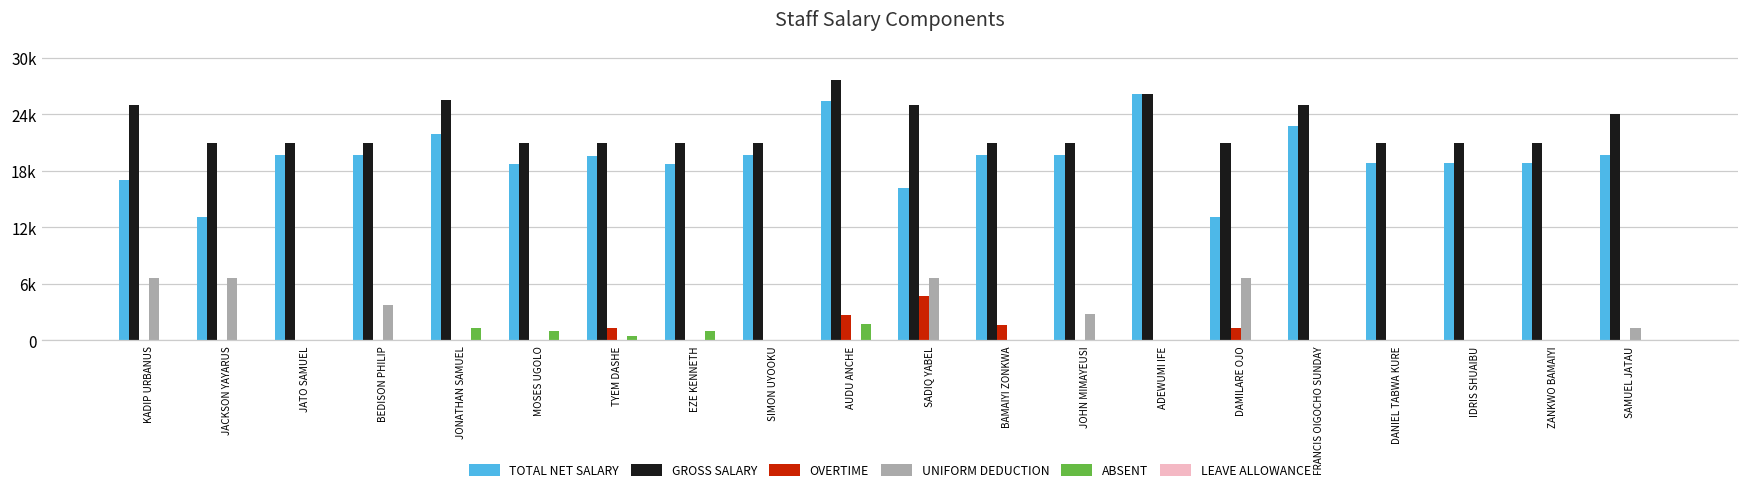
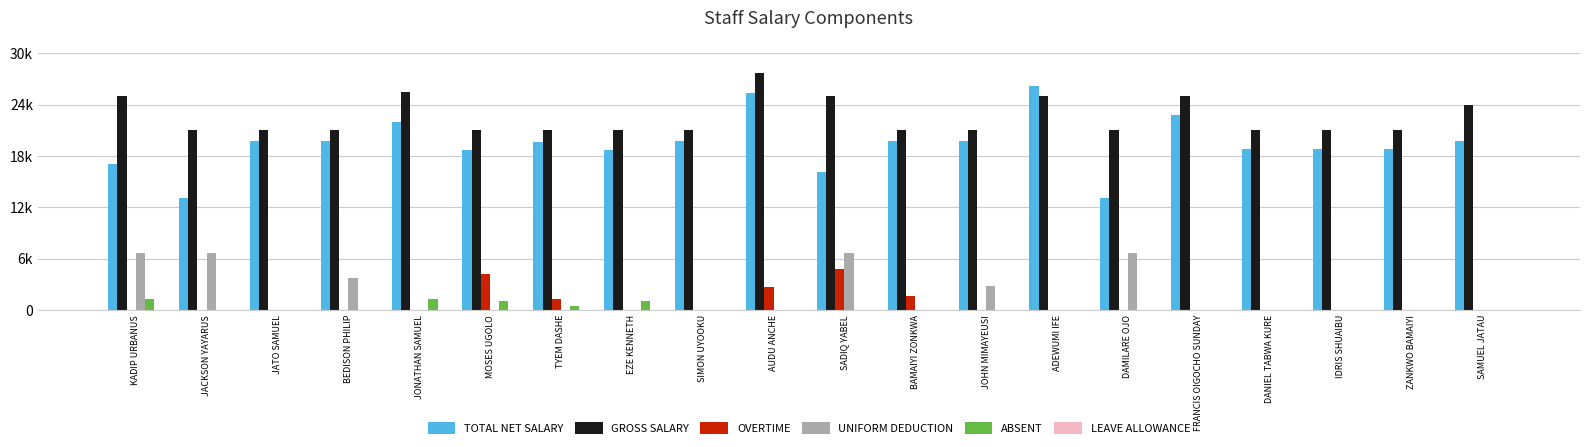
  {
    "TOTAL NET SALARY": {
      "KADIP URBANUS": 17000,
      "JACKSON YAYARUS": 13000,
      "JATO SAMUEL": 20000,
      "BEDISON PHILIP": 20000,
      "JONATHAN SAMUEL": 22000,
      "MOSES UGOLO": 19000,
      "TYEM DASHE": 20000,
      "EZE KENNETH": 19000,
      "SIMON UYOOKU": 20000,
      "AUDU ANCHE": 25000,
      "SADIQ YABEL": 16000,
      "BAMAIYI ZONKWA": 20000,
      "JOHN MIMAYEUSI": 20000,
      "ADEWUMI IFE": 26000,
      "DAMILARE OJO": 13000,
      "FRANCIS OIGOCHO SUNDAY": 23000,
      "DANIEL TABWA KURE": 19000,
      "IDRIS SHUAIBU": 19000,
      "ZANKWO BAMAIYI": 19000,
      "SAMUEL JATAU": 20000
    },
    "GROSS SALARY": {
      "KADIP URBANUS": 25000,
      "JACKSON YAYARUS": 21000,
      "JATO SAMUEL": 21000,
      "BEDISON PHILIP": 21000,
      "JONATHAN SAMUEL": 26000,
      "MOSES UGOLO": 21000,
      "TYEM DASHE": 21000,
      "EZE KENNETH": 21000,
      "SIMON UYOOKU": 21000,
      "AUDU ANCHE": 28000,
      "SADIQ YABEL": 25000,
      "BAMAIYI ZONKWA": 21000,
      "JOHN MIMAYEUSI": 21000,
-     "ADEWUMI IFE": 26000,
+     "ADEWUMI IFE": 25000,
      "DAMILARE OJO": 21000,
      "FRANCIS OIGOCHO SUNDAY": 25000,
      "DANIEL TABWA KURE": 21000,
      "IDRIS SHUAIBU": 21000,
      "ZANKWO BAMAIYI": 21000,
      "SAMUEL JATAU": 24000
    },
    "OVERTIME": {
      "KADIP URBANUS": 0,
      "JACKSON YAYARUS": 0,
      "JATO SAMUEL": 0,
      "BEDISON PHILIP": 0,
      "JONATHAN SAMUEL": 0,
-     "MOSES UGOLO": 0,
+     "MOSES UGOLO": 4000,
      "TYEM DASHE": 1000,
      "EZE KENNETH": 0,
      "SIMON UYOOKU": 0,
      "AUDU ANCHE": 3000,
      "SADIQ YABEL": 5000,
      "BAMAIYI ZONKWA": 2000,
      "JOHN MIMAYEUSI": 0,
      "ADEWUMI IFE": 0,
-     "DAMILARE OJO": 1000,
+     "DAMILARE OJO": 0,
      "FRANCIS OIGOCHO SUNDAY": 0,
      "DANIEL TABWA KURE": 0,
      "IDRIS SHUAIBU": 0,
      "ZANKWO BAMAIYI": 0,
      "SAMUEL JATAU": 0
    },
    "UNIFORM DEDUCTION": {
      "KADIP URBANUS": 7000,
      "JACKSON YAYARUS": 7000,
      "JATO SAMUEL": 0,
      "BEDISON PHILIP": 4000,
      "JONATHAN SAMUEL": 0,
      "MOSES UGOLO": 0,
      "TYEM DASHE": 0,
      "EZE KENNETH": 0,
      "SIMON UYOOKU": 0,
      "AUDU ANCHE": 0,
      "SADIQ YABEL": 7000,
      "BAMAIYI ZONKWA": 0,
      "JOHN MIMAYEUSI": 3000,
      "ADEWUMI IFE": 0,
      "DAMILARE OJO": 7000,
      "FRANCIS OIGOCHO SUNDAY": 0,
      "DANIEL TABWA KURE": 0,
      "IDRIS SHUAIBU": 0,
      "ZANKWO BAMAIYI": 0,
-     "SAMUEL JATAU": 1000
+     "SAMUEL JATAU": 0
    },
    "ABSENT": {
-     "KADIP URBANUS": 0,
+     "KADIP URBANUS": 1000,
      "JACKSON YAYARUS": 0,
      "JATO SAMUEL": 0,
      "BEDISON PHILIP": 0,
      "JONATHAN SAMUEL": 1000,
      "MOSES UGOLO": 1000,
      "TYEM DASHE": 1000,
      "EZE KENNETH": 1000,
      "SIMON UYOOKU": 0,
-     "AUDU ANCHE": 2000,
+     "AUDU ANCHE": 0,
      "SADIQ YABEL": 0,
      "BAMAIYI ZONKWA": 0,
      "JOHN MIMAYEUSI": 0,
      "ADEWUMI IFE": 0,
      "DAMILARE OJO": 0,
      "FRANCIS OIGOCHO SUNDAY": 0,
      "DANIEL TABWA KURE": 0,
      "IDRIS SHUAIBU": 0,
      "ZANKWO BAMAIYI": 0,
      "SAMUEL JATAU": 0
    },
    "LEAVE ALLOWANCE": {
      "KADIP URBANUS": 0,
      "JACKSON YAYARUS": 0,
      "JATO SAMUEL": 0,
      "BEDISON PHILIP": 0,
      "JONATHAN SAMUEL": 0,
      "MOSES UGOLO": 0,
      "TYEM DASHE": 0,
      "EZE KENNETH": 0,
      "SIMON UYOOKU": 0,
      "AUDU ANCHE": 0,
      "SADIQ YABEL": 0,
      "BAMAIYI ZONKWA": 0,
      "JOHN MIMAYEUSI": 0,
      "ADEWUMI IFE": 0,
      "DAMILARE OJO": 0,
      "FRANCIS OIGOCHO SUNDAY": 0,
      "DANIEL TABWA KURE": 0,
      "IDRIS SHUAIBU": 0,
      "ZANKWO BAMAIYI": 0,
      "SAMUEL JATAU": 0
    }
  }
